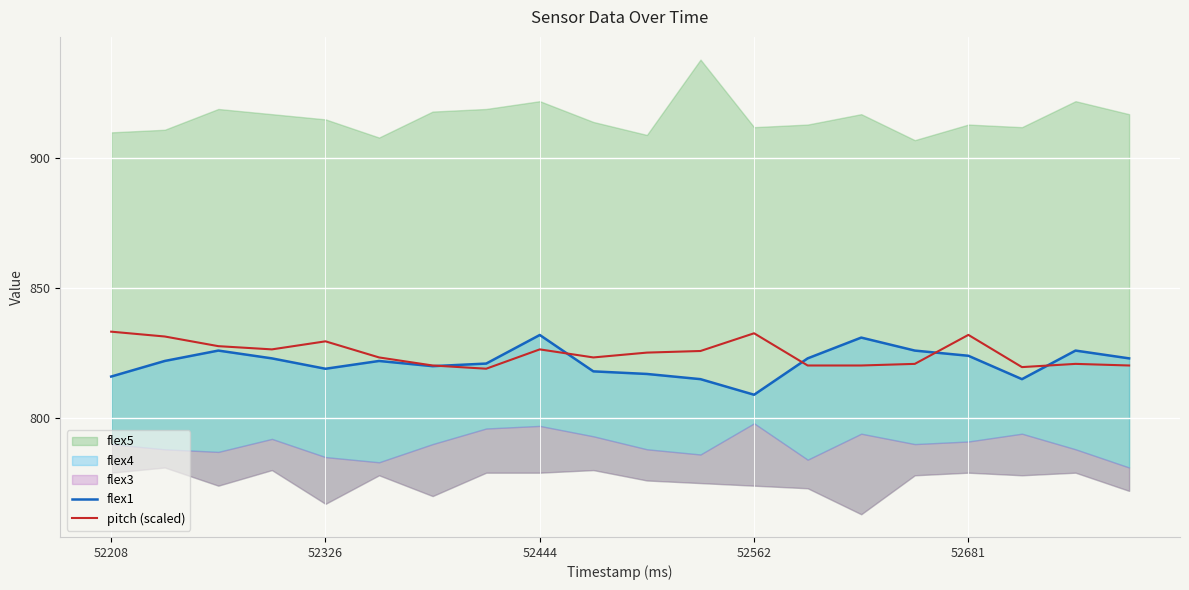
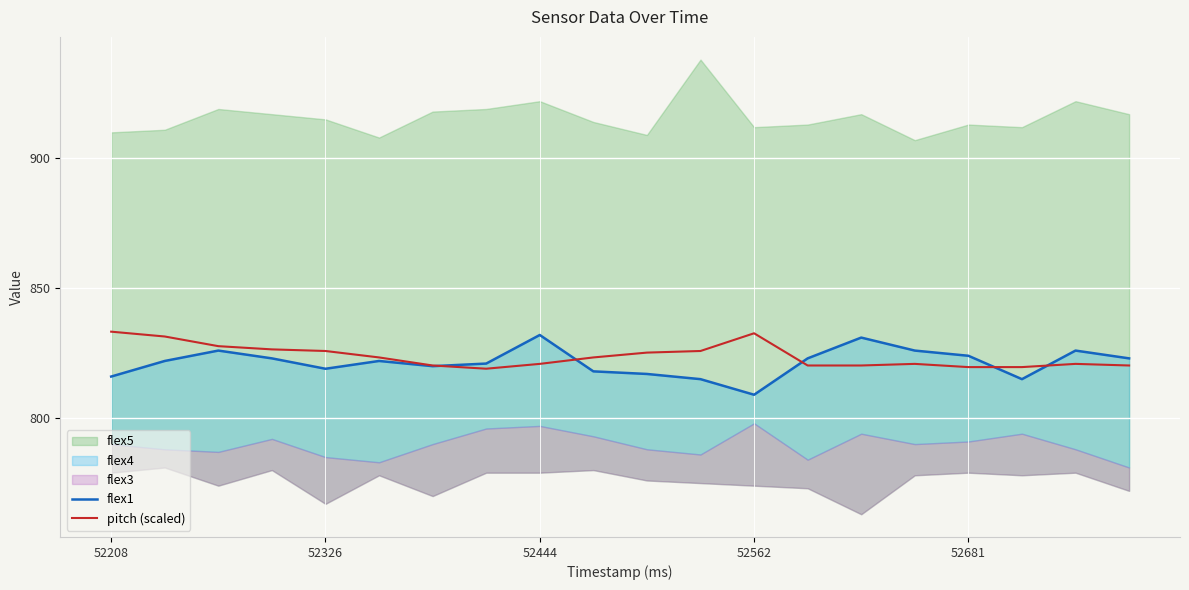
  {
    "flex4": {
      "52208": 816,
      "52326": 819,
      "52444": 832,
      "52562": 809,
      "52681": 824
    },
    "pitch (scaled)": {
      "52208": 833,
-     "52326": 830,
-     "52444": 826,
+     "52326": 826,
+     "52444": 821,
      "52562": 833,
-     "52681": 832
+     "52681": 820
    }
  }
